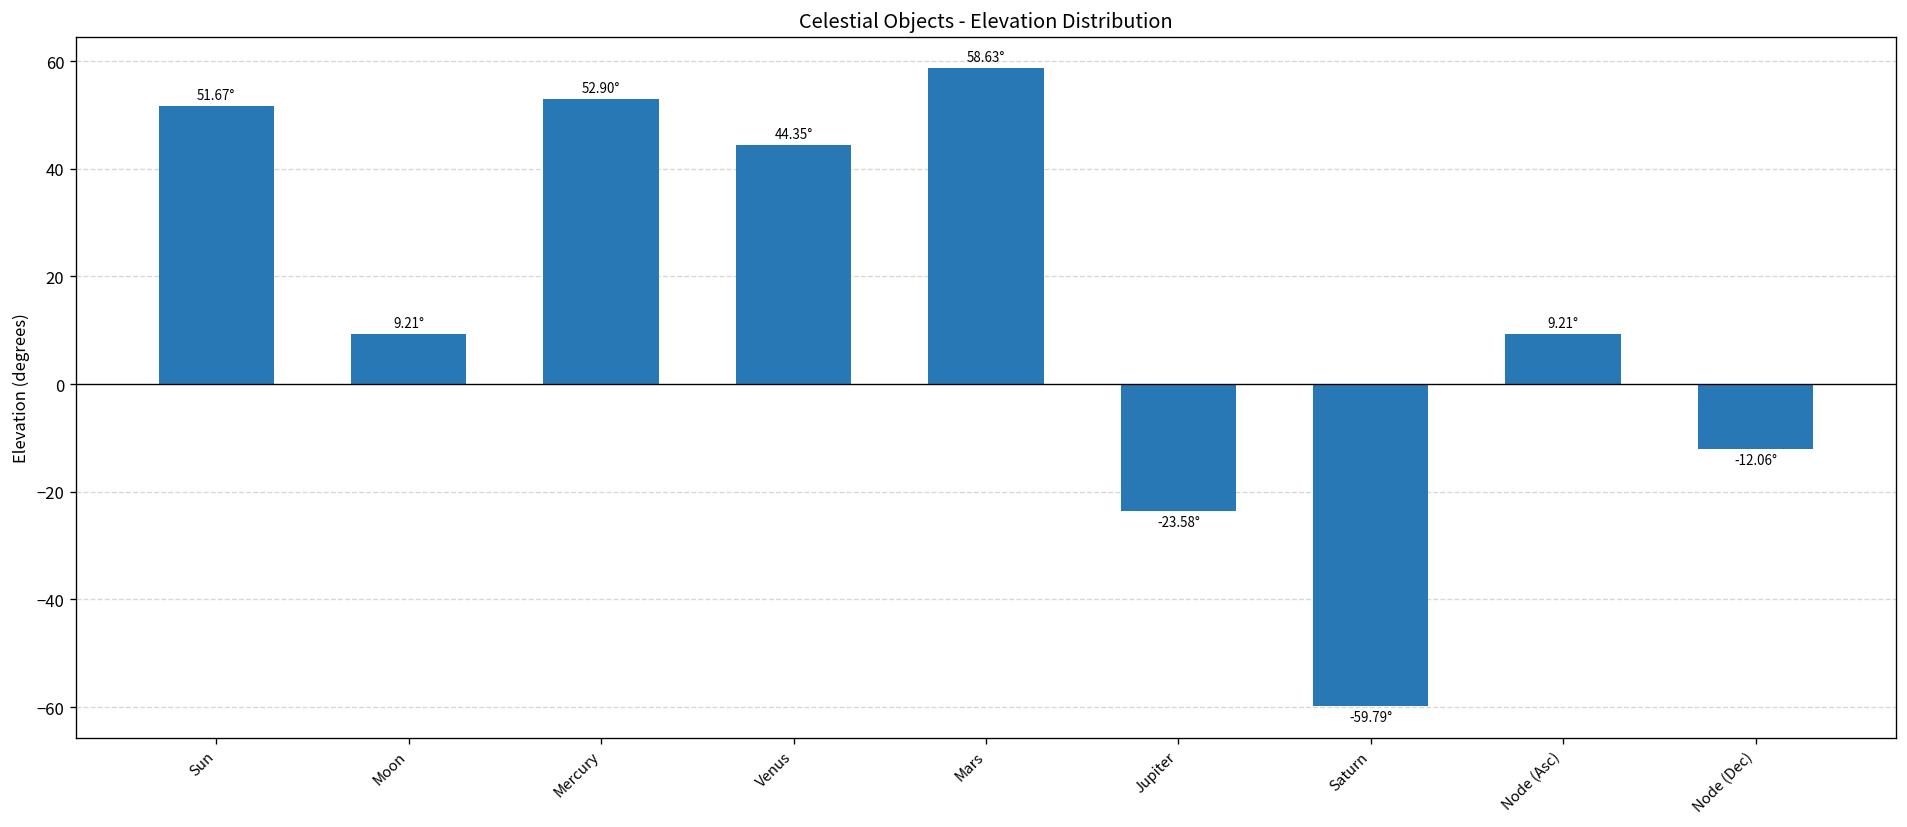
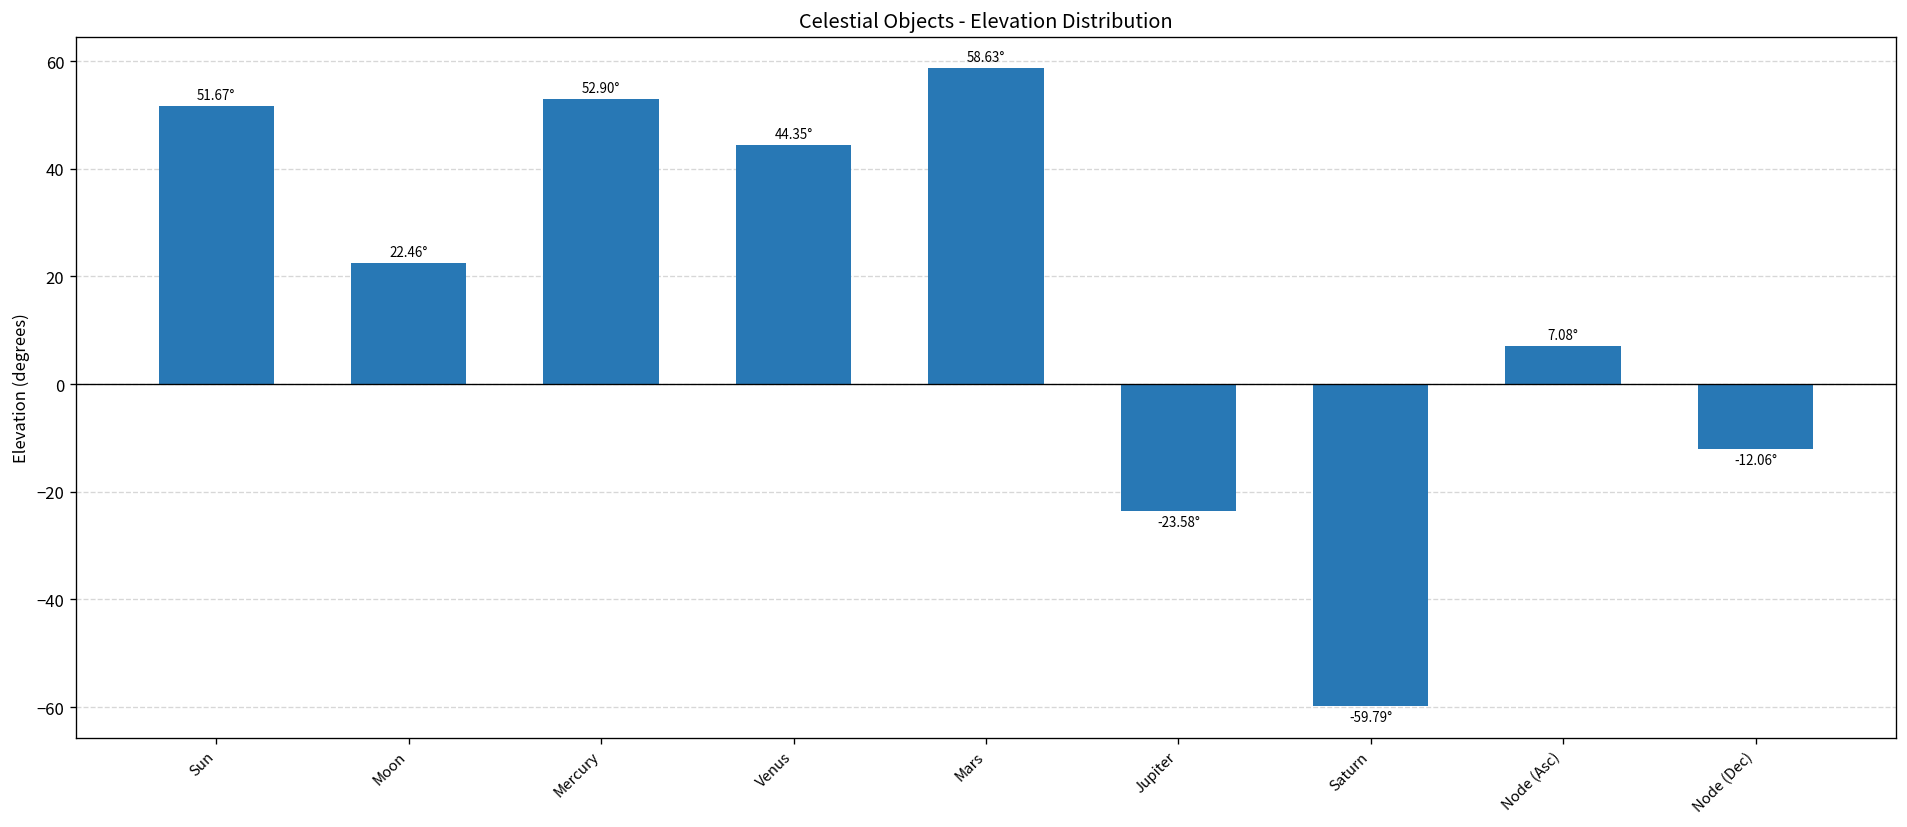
  {
    "Sun": "51.67°",
-   "Moon": "9.21°",
+   "Moon": "22.46°",
    "Mercury": "52.90°",
    "Venus": "44.35°",
    "Mars": "58.63°",
    "Jupiter": "-23.58°",
    "Saturn": "-59.79°",
-   "Node (Asc)": "9.21°",
+   "Node (Asc)": "7.08°",
    "Node (Dec)": "-12.06°"
  }
